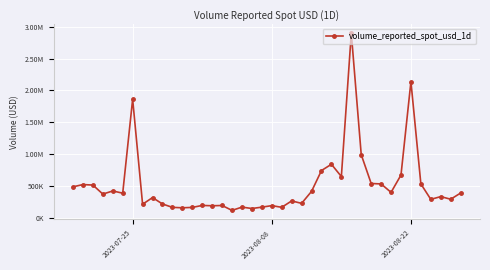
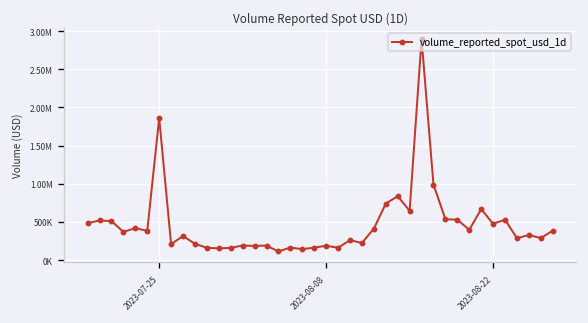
  {
    "2023-07-25": 1900000,
    "2023-08-08": 200000,
-   "2023-08-22": 2100000
+   "2023-08-22": 500000
  }
